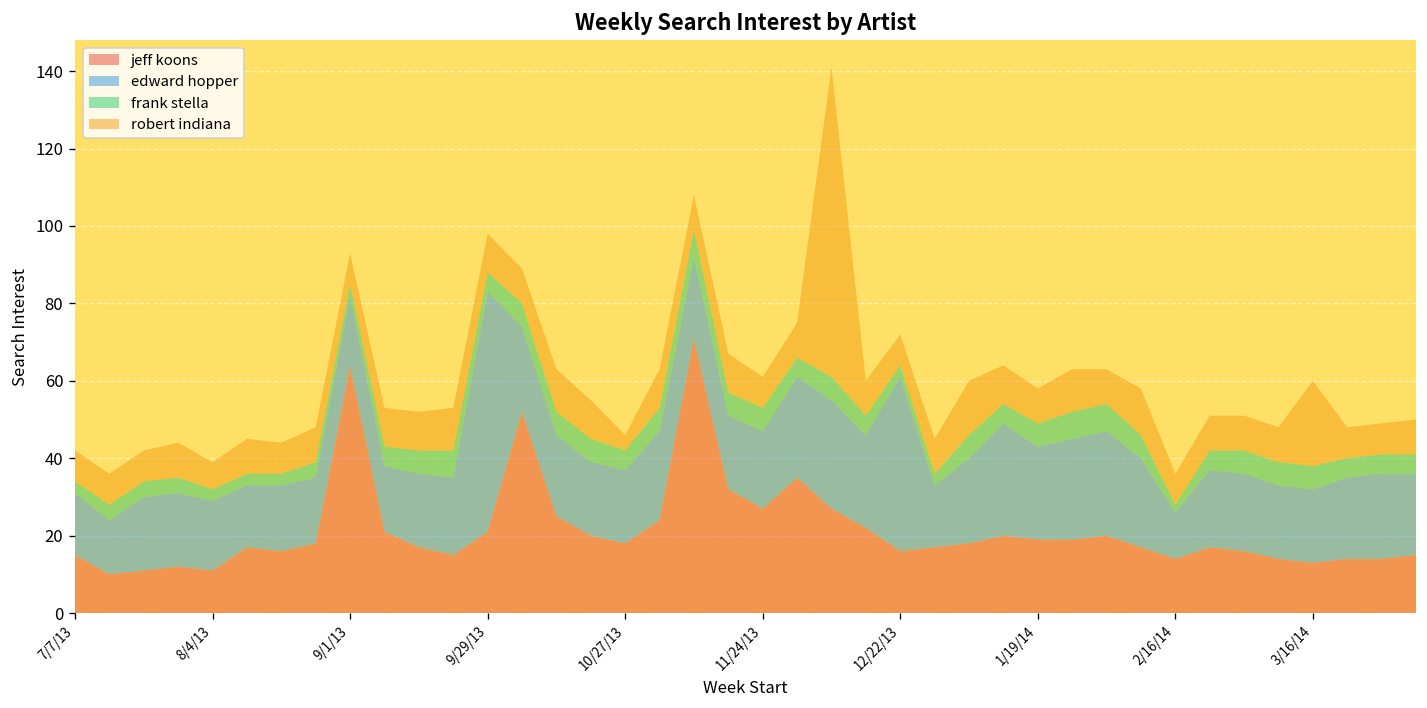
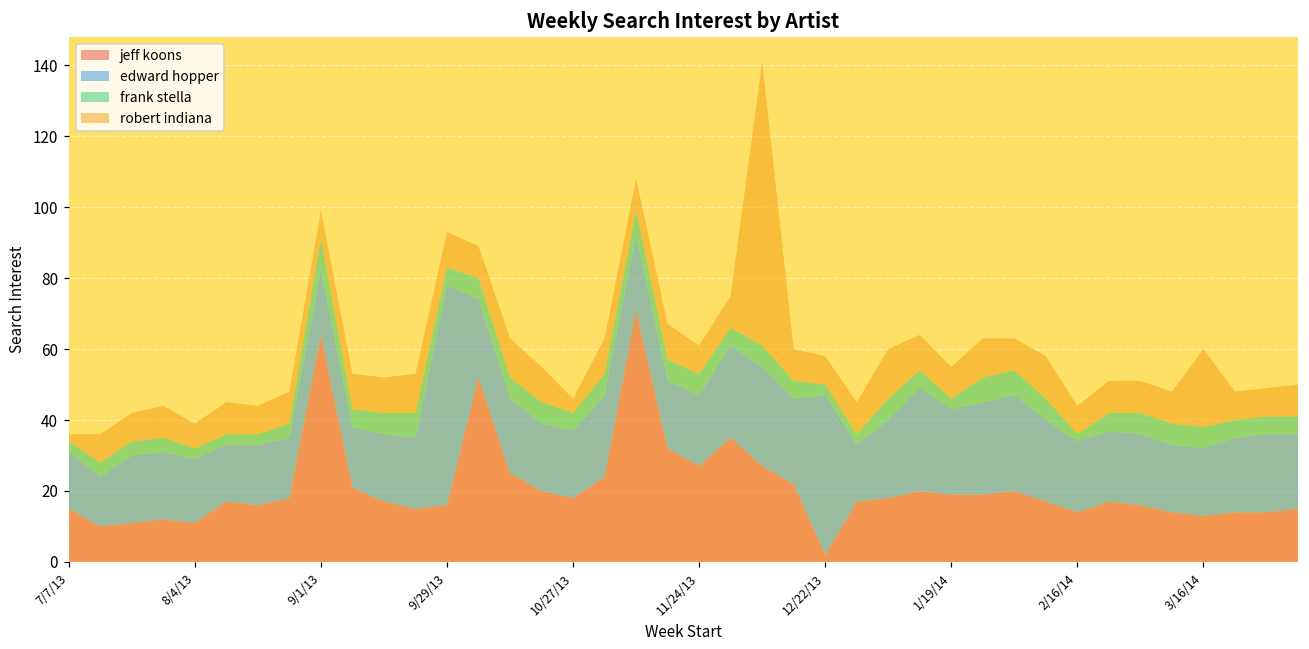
  {
    "jeff koons": {
      "7/7/13": 15,
      "8/4/13": 11,
      "9/1/13": 64,
-     "9/29/13": 21,
+     "9/29/13": 16,
      "10/27/13": 18,
      "11/24/13": 27,
-     "12/22/13": 16,
+     "12/22/13": 2,
      "1/19/14": 19,
      "2/16/14": 14,
      "3/16/14": 13
    },
    "edward hopper": {
      "7/7/13": 16,
      "8/4/13": 18,
      "9/1/13": 18,
      "9/29/13": 62,
      "10/27/13": 19,
      "11/24/13": 20,
      "12/22/13": 45,
      "1/19/14": 24,
-     "2/16/14": 12,
+     "2/16/14": 20,
      "3/16/14": 19
    },
    "frank stella": {
      "7/7/13": 3,
      "8/4/13": 3,
-     "9/1/13": 3,
+     "9/1/13": 9,
      "9/29/13": 5,
      "10/27/13": 5,
      "11/24/13": 6,
      "12/22/13": 3,
-     "1/19/14": 6,
+     "1/19/14": 3,
      "2/16/14": 2,
      "3/16/14": 6
    },
    "robert indiana": {
-     "7/7/13": 8,
+     "7/7/13": 2,
      "8/4/13": 7,
      "9/1/13": 8,
      "9/29/13": 10,
      "10/27/13": 4,
      "11/24/13": 8,
      "12/22/13": 8,
      "1/19/14": 9,
      "2/16/14": 8,
      "3/16/14": 22
    }
  }
